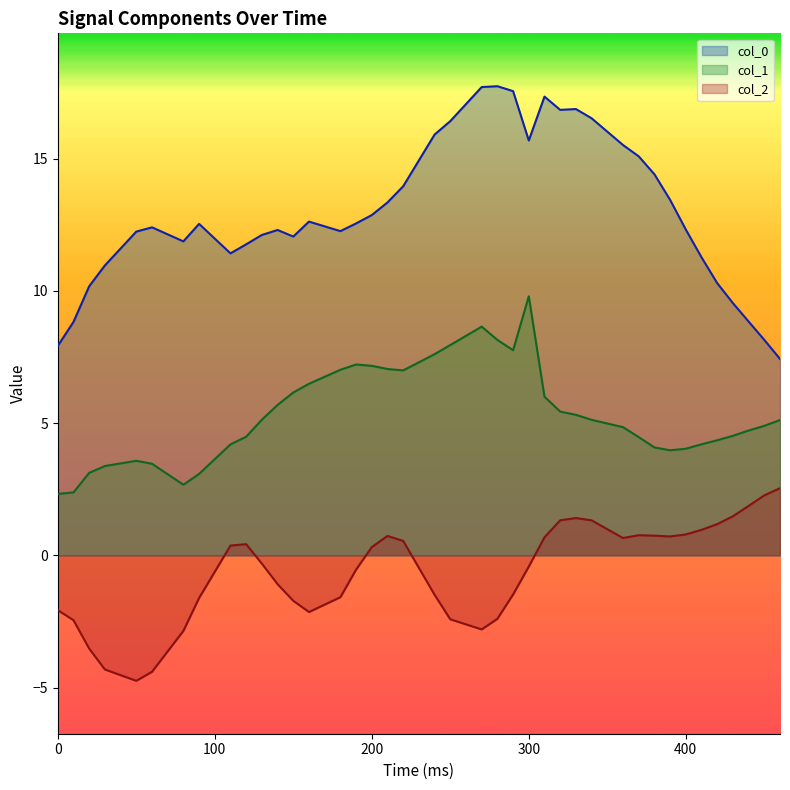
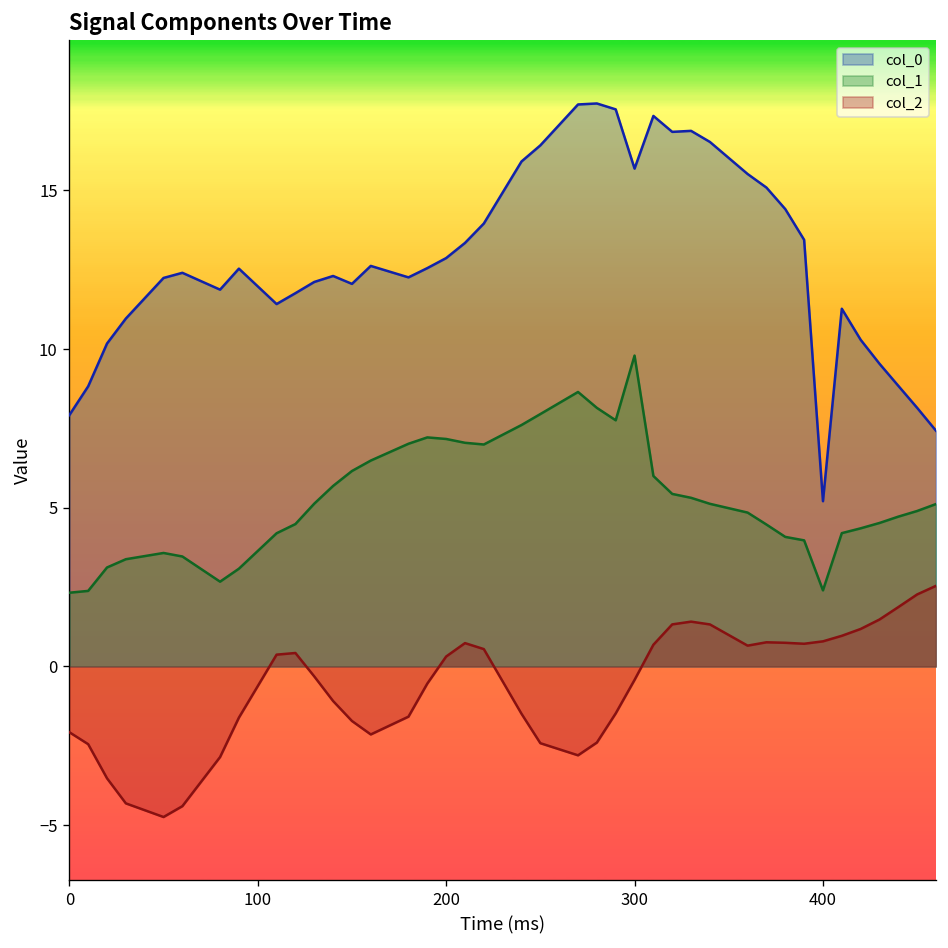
  {
    "col_0": {
      "0": 7.9,
      "200": 12.9,
      "300": 15.7,
-     "400": 12.3
+     "400": 5.2
    },
    "col_1": {
      "0": 2.3,
      "200": 7.2,
      "300": 9.8,
-     "400": 4.0
+     "400": 2.4
    }
  }
